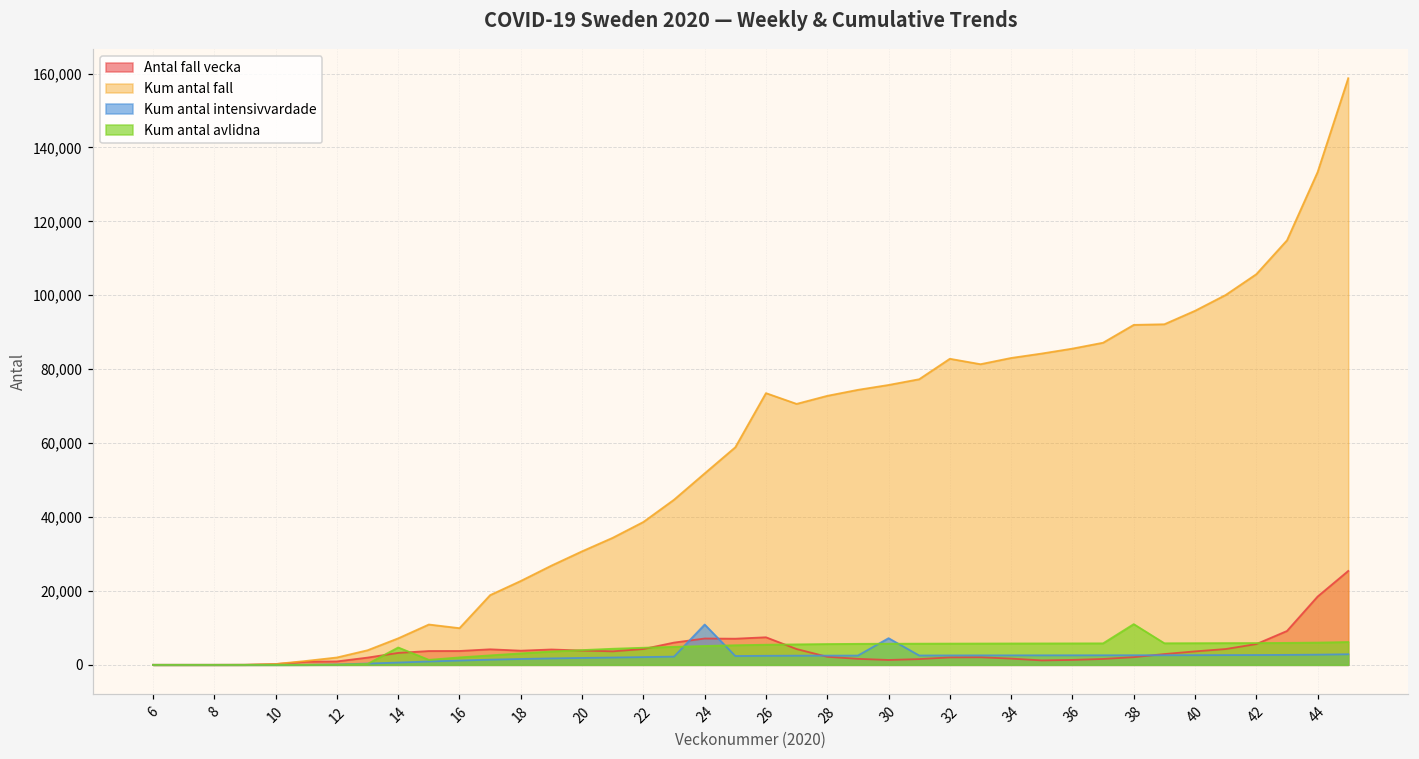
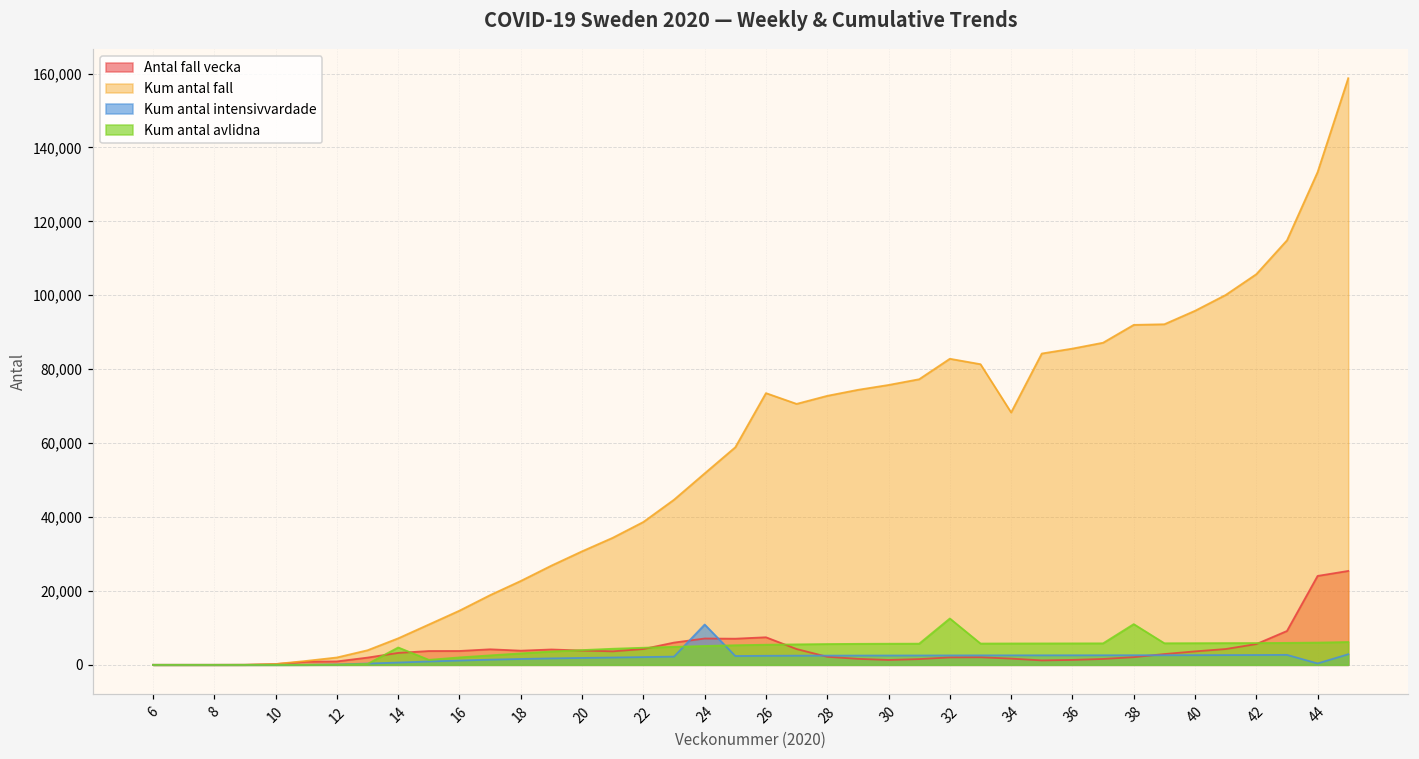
  {
    "Antal fall vecka": {
      "12": "1,000",
      "14": "3,000",
      "16": "4,000",
      "24": "7,000",
      "26": "7,000",
      "30": "1,000",
      "34": "2,000",
      "36": "1,000",
      "40": "4,000",
-     "44": "18,000"
+     "44": "24,000"
    },
    "Kum antal fall": {
      "12": "2,000",
      "14": "7,000",
-     "16": "10,000",
+     "16": "15,000",
      "18": "23,000",
      "20": "31,000",
      "22": "39,000",
      "24": "52,000",
      "26": "74,000",
      "28": "73,000",
      "30": "76,000",
      "32": "83,000",
-     "34": "83,000",
+     "34": "68,000",
      "36": "86,000",
      "38": "92,000",
      "40": "96,000",
      "42": "106,000",
      "44": "133,000"
    },
    "Kum antal intensivvardade": {
      "14": "1,000",
      "16": "1,000",
      "18": "2,000",
      "20": "2,000",
      "22": "2,000",
      "24": "11,000",
      "26": "2,000",
-     "30": "7,000",
+     "30": "3,000",
      "34": "3,000",
      "36": "3,000",
      "40": "3,000",
      "42": "3,000",
-     "44": "3,000"
+     "44": "0"
    },
    "Kum antal avlidna": {
      "14": "5,000",
      "16": "2,000",
      "24": "5,000",
      "26": "5,000",
      "28": "6,000",
      "30": "6,000",
-     "32": "6,000",
+     "32": "13,000",
      "34": "6,000",
      "36": "6,000",
      "38": "11,000",
      "40": "6,000",
      "44": "6,000"
    }
  }
